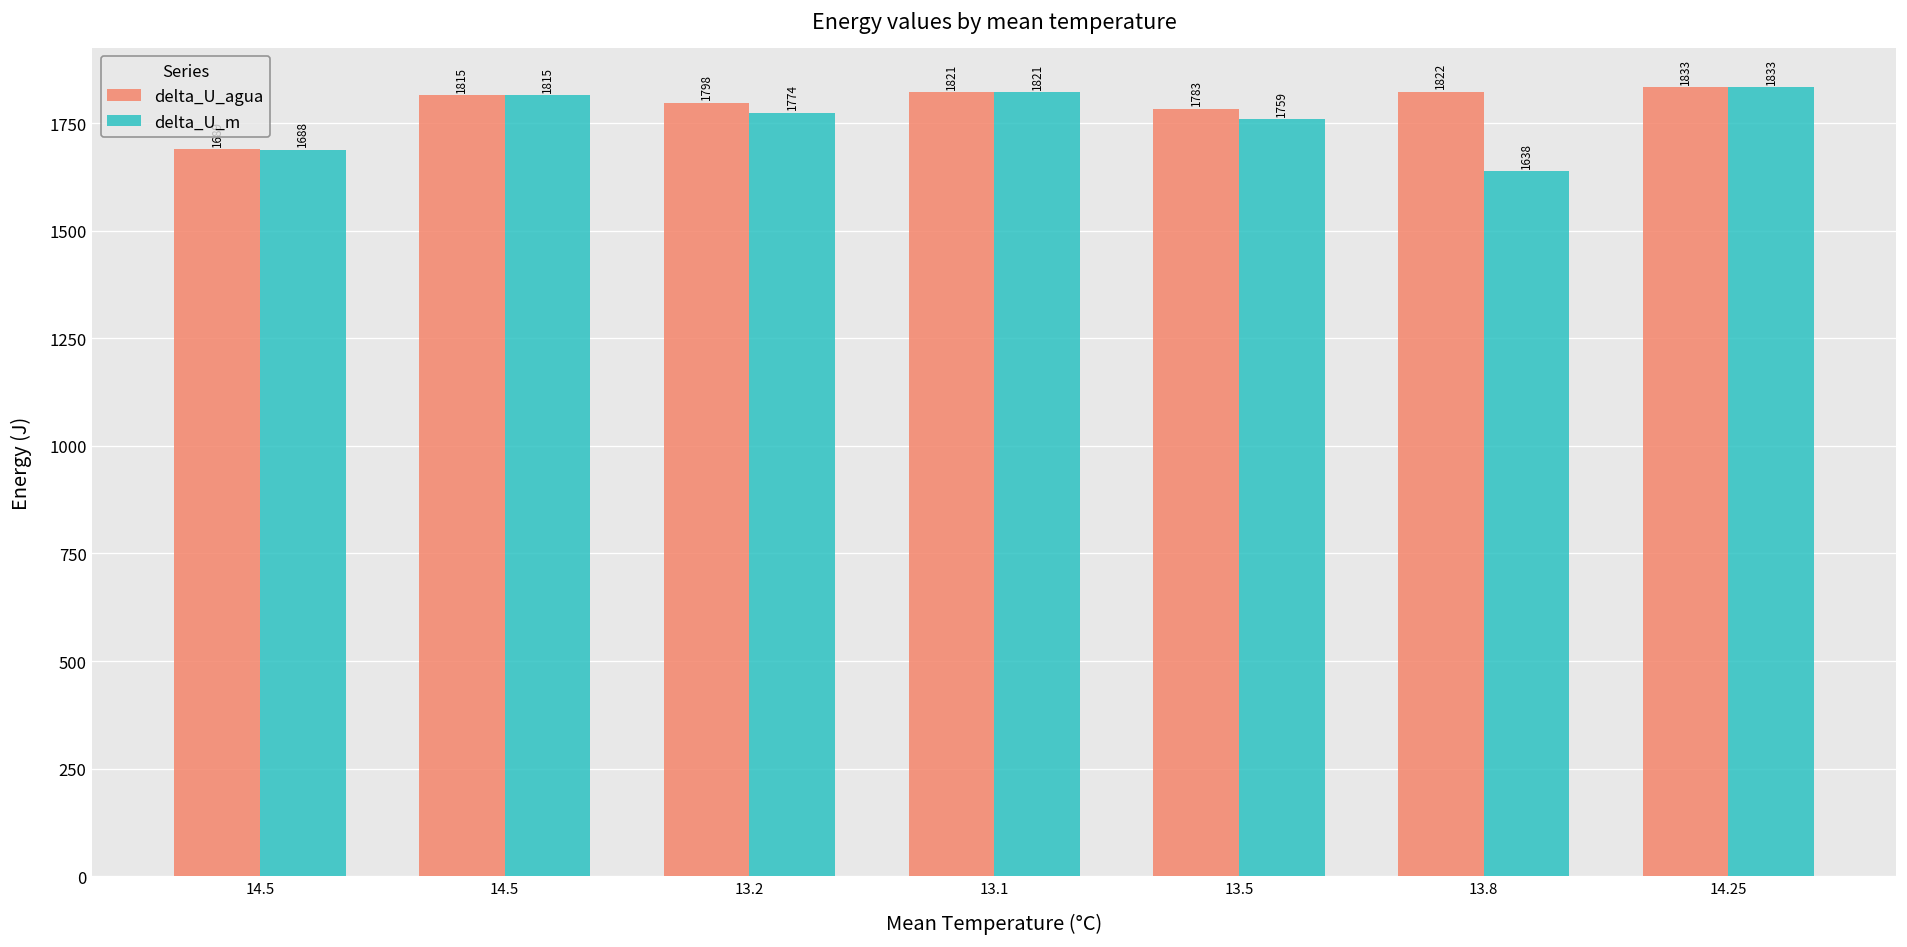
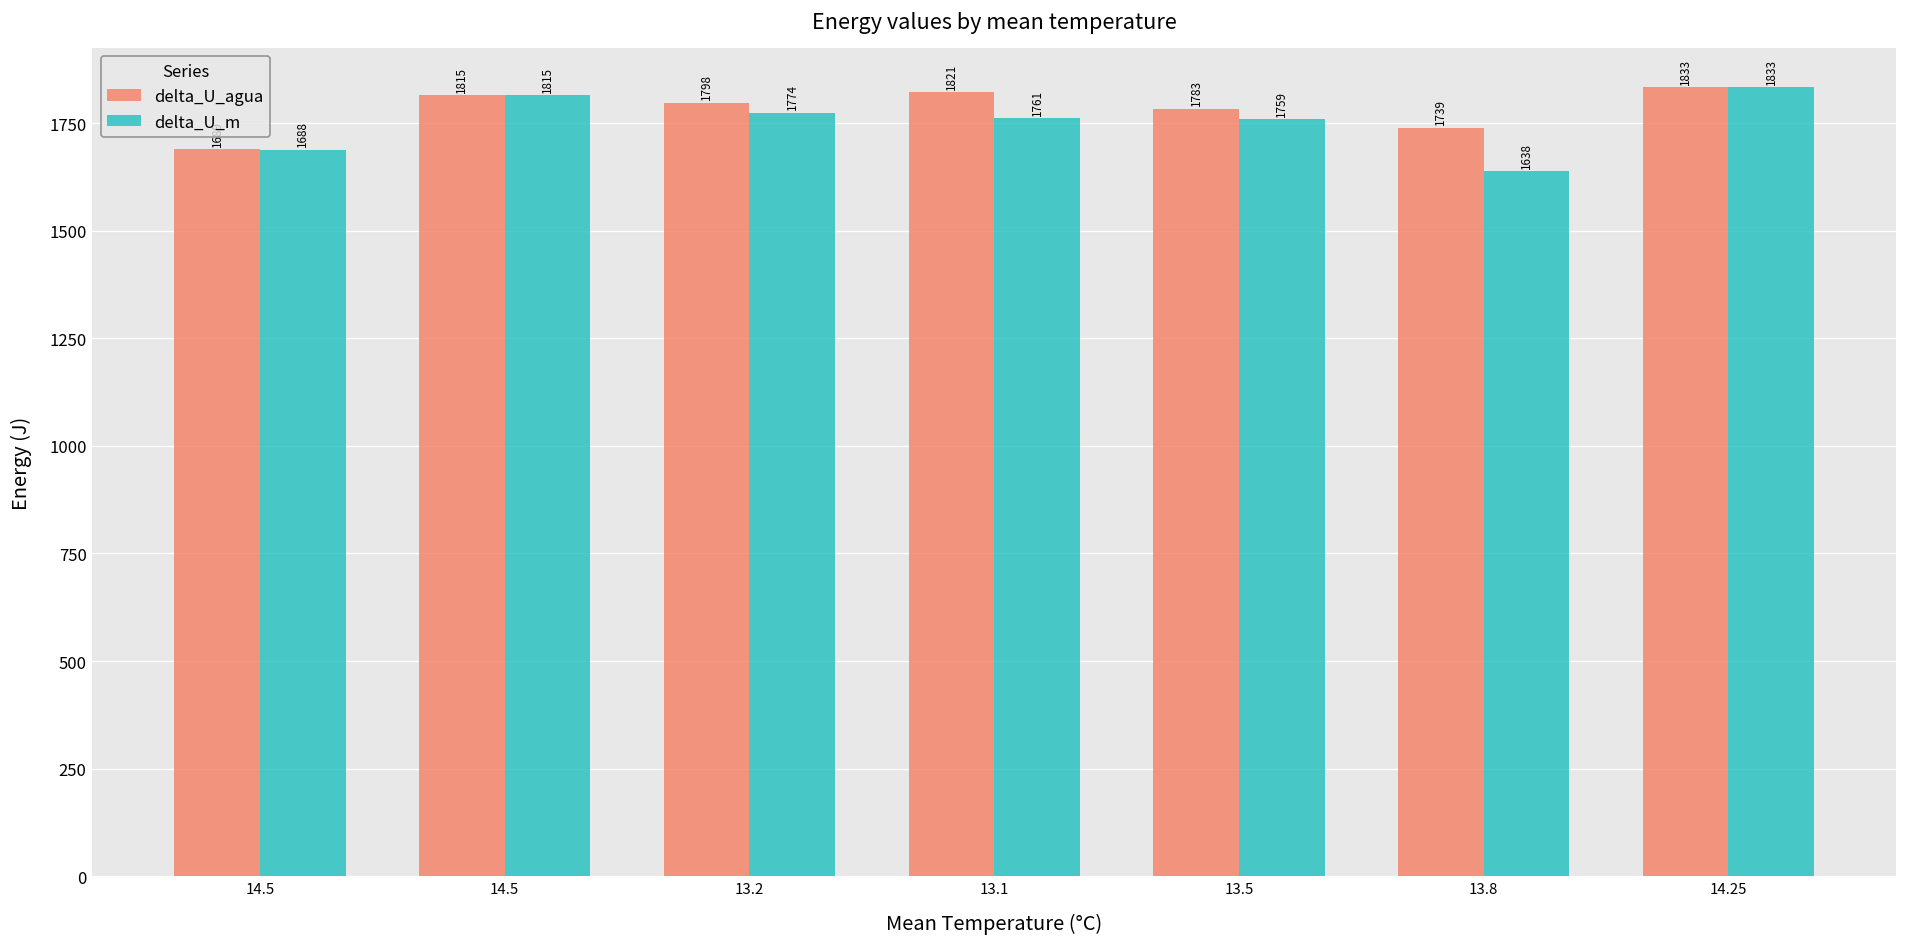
  {
    "delta_U_agua": {
      "13.2": 1798,
      "13.1": 1821,
      "13.5": 1783,
-     "13.8": 1822,
+     "13.8": 1739,
      "14.25": 1833
    },
    "delta_U_m": {
      "13.2": 1774,
-     "13.1": 1821,
+     "13.1": 1761,
      "13.5": 1759,
      "13.8": 1638,
      "14.25": 1833
    }
  }
